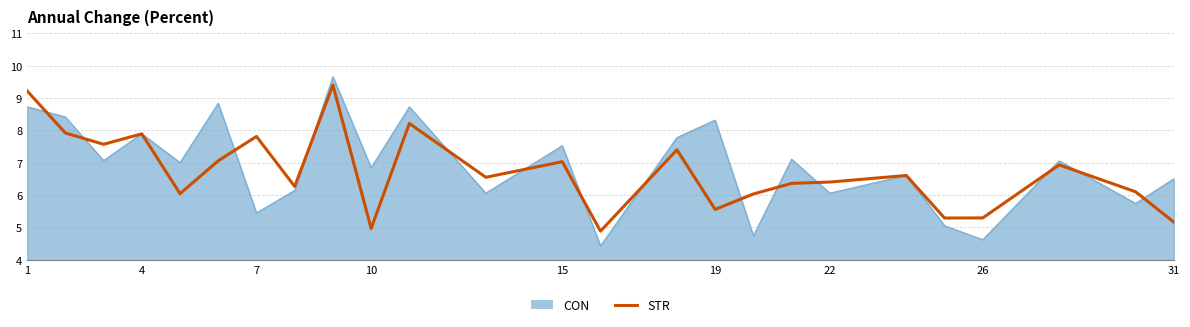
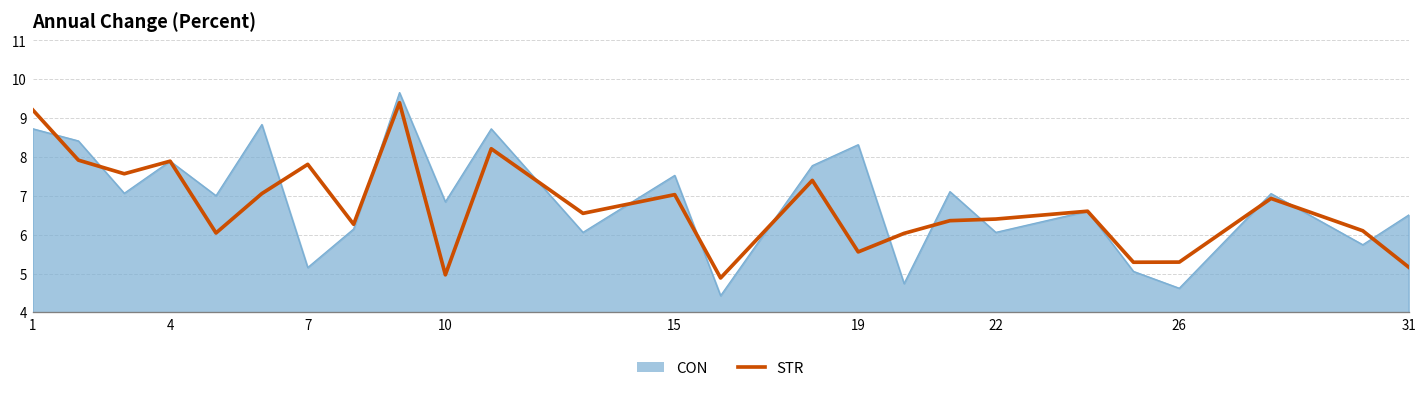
  {
    "CON": {
      "1": 8.7,
-     "7": 5.4,
+     "7": 5.2,
      "10": 6.8,
      "15": 7.5,
      "19": 8.3,
      "22": 6.1,
      "26": 4.6,
      "31": 6.5
    },
    "STR": {
      "1": 9.2,
      "7": 7.8,
      "10": 5.0,
      "15": 7.0,
      "19": 5.6,
      "22": 6.4,
      "26": 5.3,
      "31": 5.2
    }
  }
